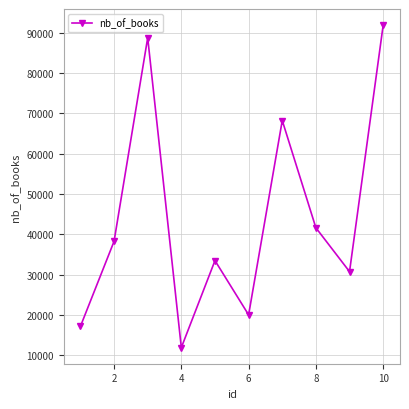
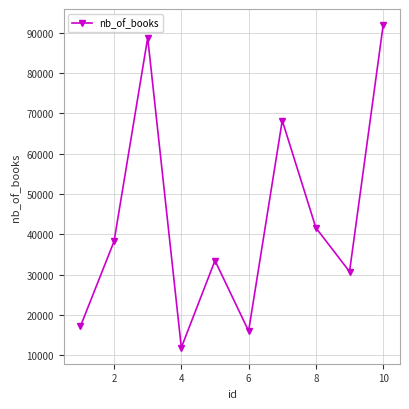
  {
    "2": 38000,
    "4": 12000,
-   "6": 20000,
+   "6": 16000,
    "8": 42000,
    "10": 92000
  }
